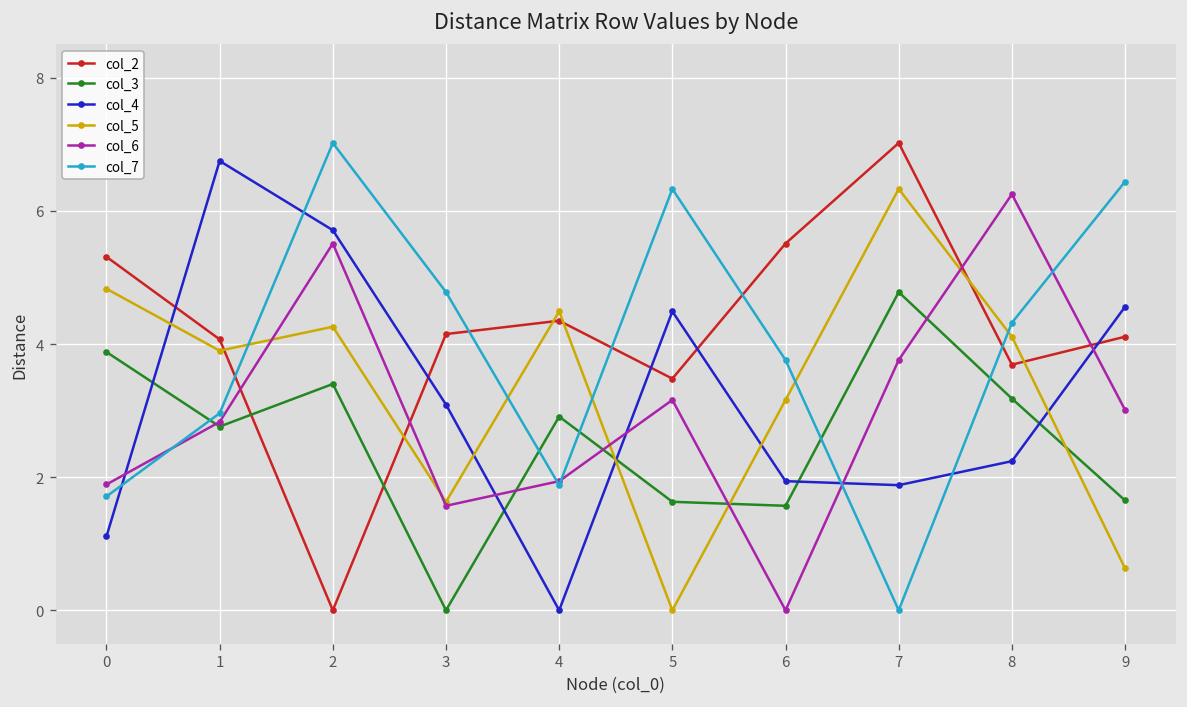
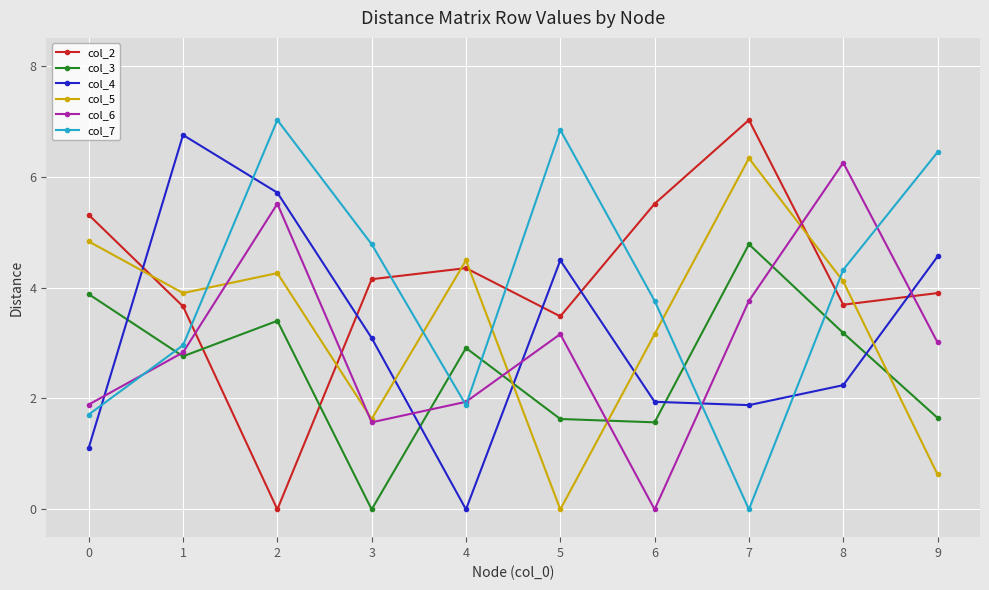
  {
    "col_2": {
      "0": 5.3,
-     "1": 4.1,
+     "1": 3.7,
      "2": 0.0,
      "3": 4.2,
      "4": 4.4,
      "5": 3.5,
      "6": 5.5,
      "7": 7.0,
      "8": 3.7,
-     "9": 4.1
+     "9": 3.9
    },
    "col_3": {
      "0": 3.9,
      "1": 2.8,
      "2": 3.4,
      "3": 0.0,
      "4": 2.9,
      "5": 1.6,
      "6": 1.6,
      "7": 4.8,
      "8": 3.2,
      "9": 1.7
    },
    "col_4": {
      "0": 1.1,
      "1": 6.8,
      "2": 5.7,
      "3": 3.1,
      "4": 0.0,
      "5": 4.5,
      "6": 1.9,
      "7": 1.9,
      "8": 2.2,
      "9": 4.6
    },
    "col_5": {
      "0": 4.8,
      "1": 3.9,
      "2": 4.3,
      "3": 1.6,
      "4": 4.5,
      "5": 0.0,
      "6": 3.2,
      "7": 6.3,
      "8": 4.1,
      "9": 0.6
    },
    "col_6": {
      "0": 1.9,
      "1": 2.8,
      "2": 5.5,
      "3": 1.6,
      "4": 1.9,
      "5": 3.2,
      "6": 0.0,
      "7": 3.8,
      "8": 6.3,
      "9": 3.0
    },
    "col_7": {
      "0": 1.7,
      "1": 3.0,
      "2": 7.0,
      "3": 4.8,
      "4": 1.9,
-     "5": 6.3,
+     "5": 6.8,
      "6": 3.8,
      "7": 0.0,
      "8": 4.3,
      "9": 6.4
    }
  }
